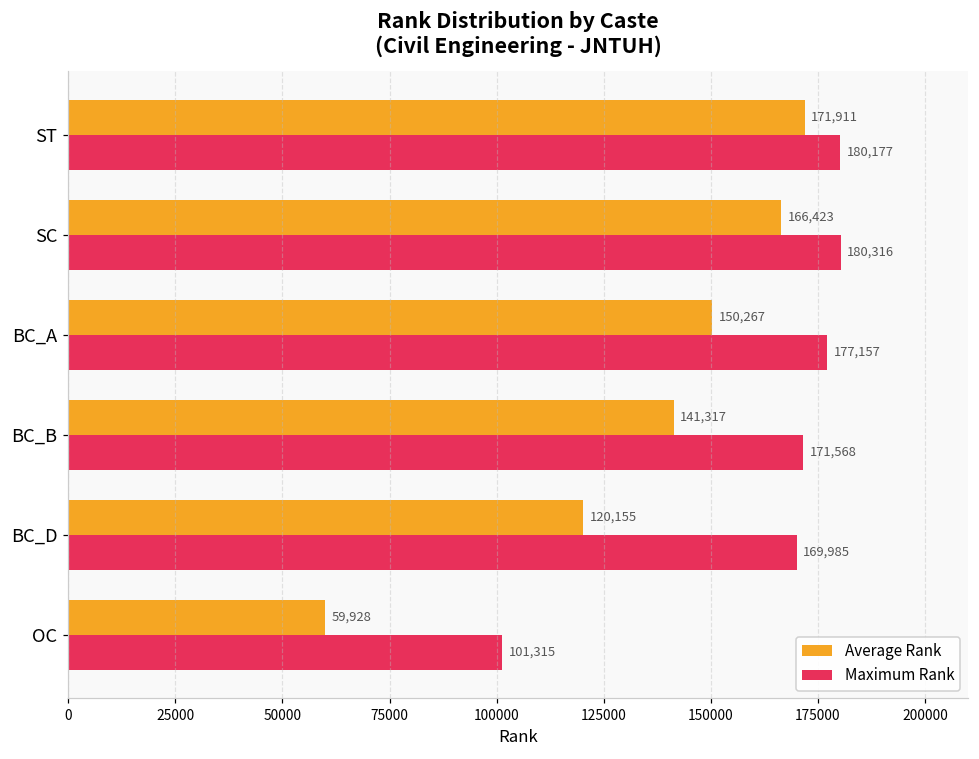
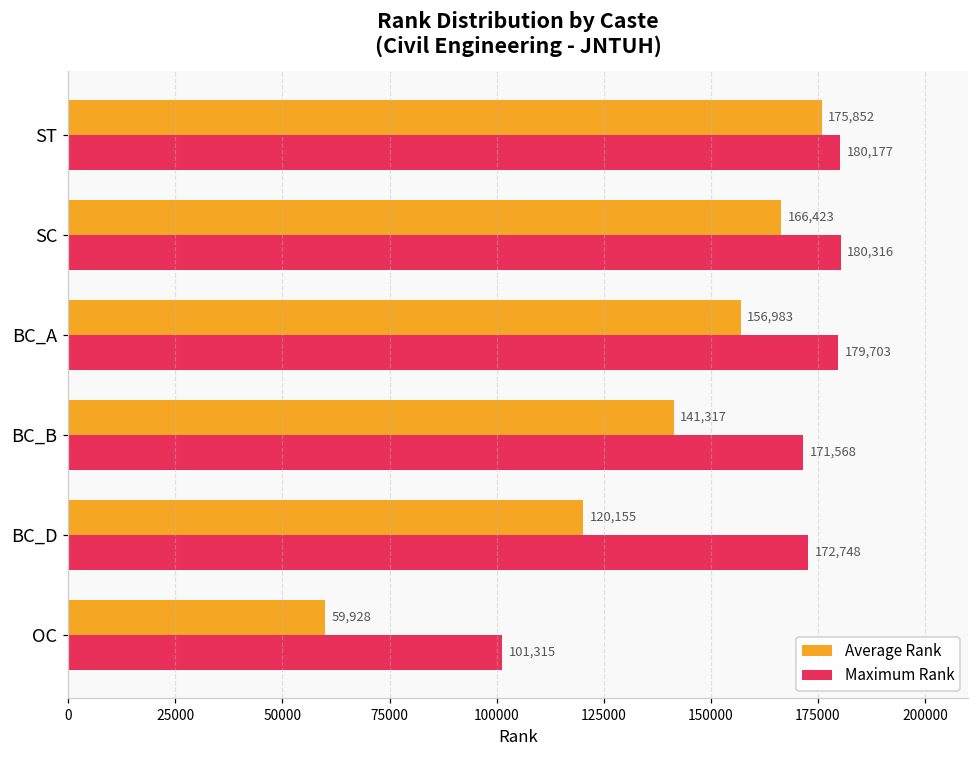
  {
    "Average Rank": {
-     "ST": "171,911",
+     "ST": "175,852",
      "SC": "166,423",
-     "BC_A": "150,267",
+     "BC_A": "156,983",
      "BC_B": "141,317",
      "BC_D": "120,155",
      "OC": "59,928"
    },
    "Maximum Rank": {
      "ST": "180,177",
      "SC": "180,316",
-     "BC_A": "177,157",
+     "BC_A": "179,703",
      "BC_B": "171,568",
-     "BC_D": "169,985",
+     "BC_D": "172,748",
      "OC": "101,315"
    }
  }
